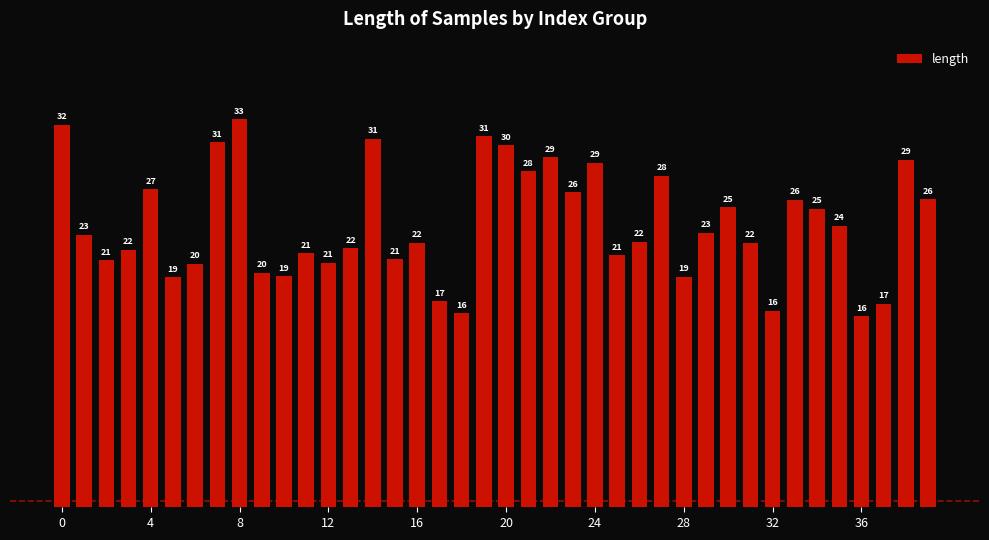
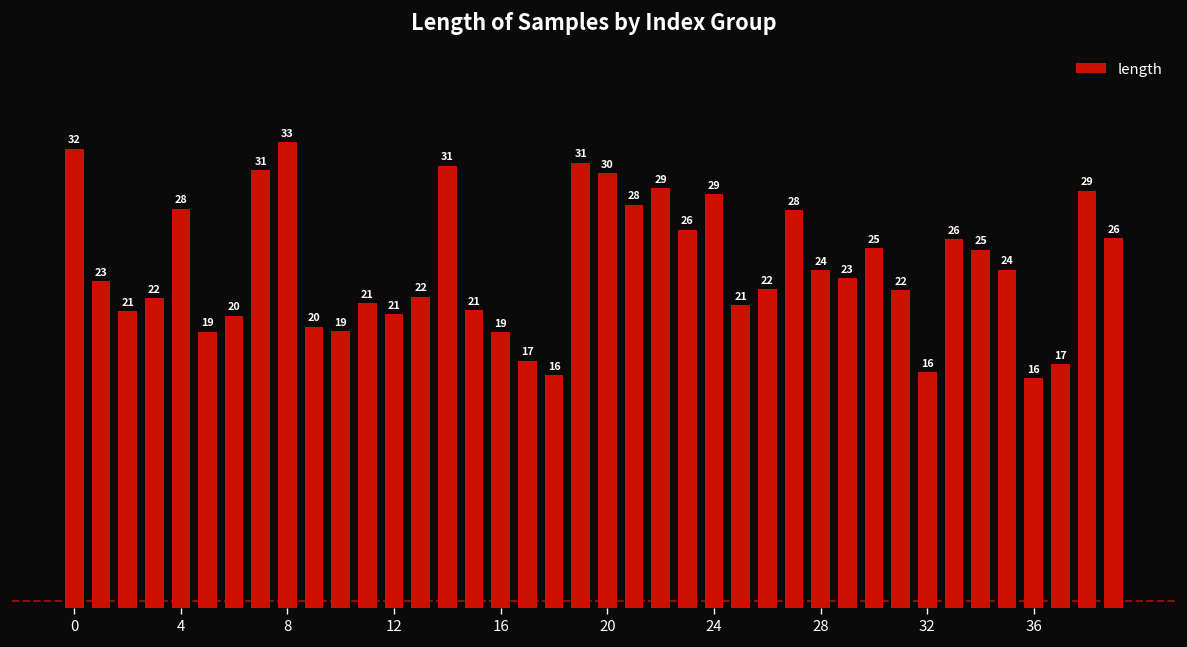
  {
    "0": 32,
-   "4": 27,
+   "4": 28,
    "8": 33,
    "12": 21,
-   "16": 22,
+   "16": 19,
    "20": 30,
    "24": 29,
-   "28": 19,
+   "28": 24,
    "32": 16,
    "36": 16
  }
